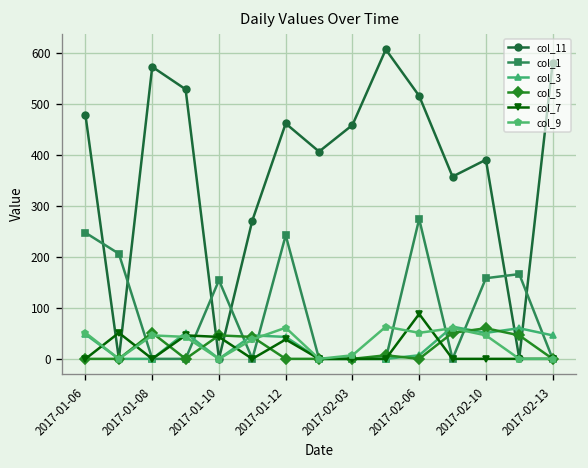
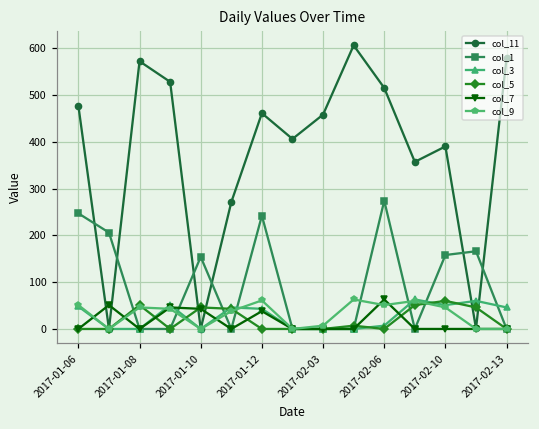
  {
    "col_7": {
-     "2017-02-06": 90,
+     "2017-02-06": 60,
      "2017-02-10": 0
    }
  }
